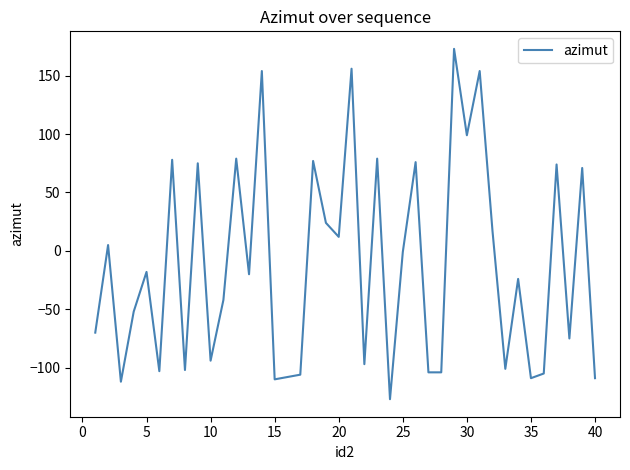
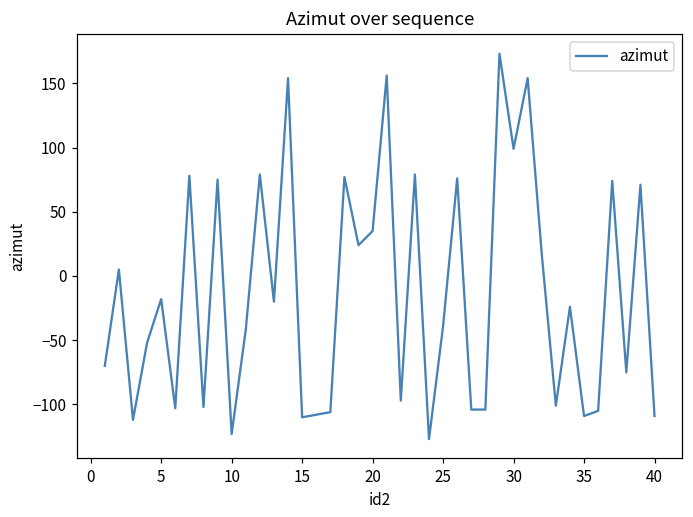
  {
    "5": -18,
-   "10": -94,
+   "10": -123,
    "15": -110,
-   "20": 12,
-   "25": -1,
+   "20": 35,
+   "25": -39,
    "30": 99,
    "35": -109,
    "40": -109
  }
